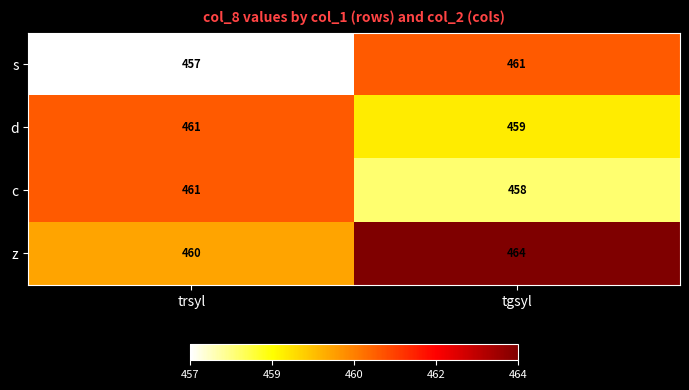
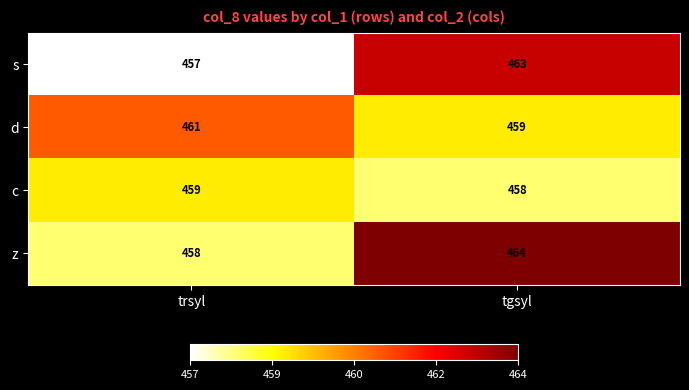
  {
    "s": {
      "trsyl": 457,
-     "tgsyl": 461
+     "tgsyl": 463
    },
    "d": {
      "trsyl": 461,
      "tgsyl": 459
    },
    "c": {
-     "trsyl": 461,
+     "trsyl": 459,
      "tgsyl": 458
    },
    "z": {
-     "trsyl": 460,
+     "trsyl": 458,
      "tgsyl": 464
    }
  }
